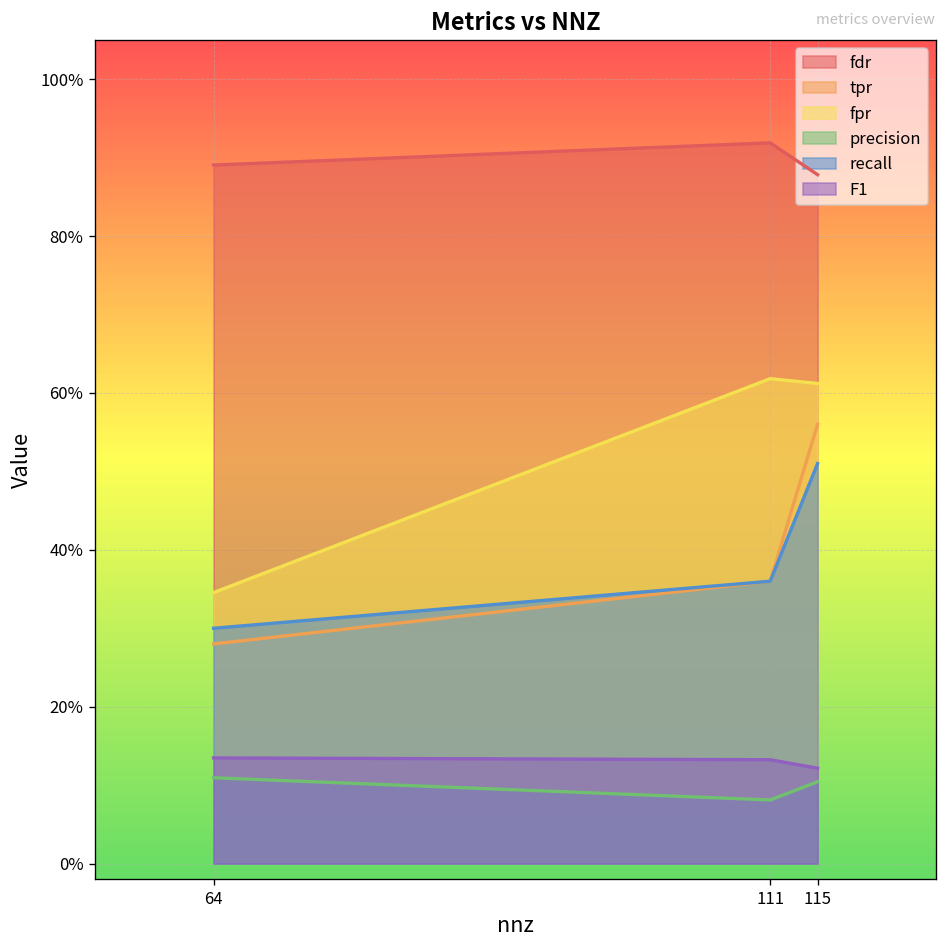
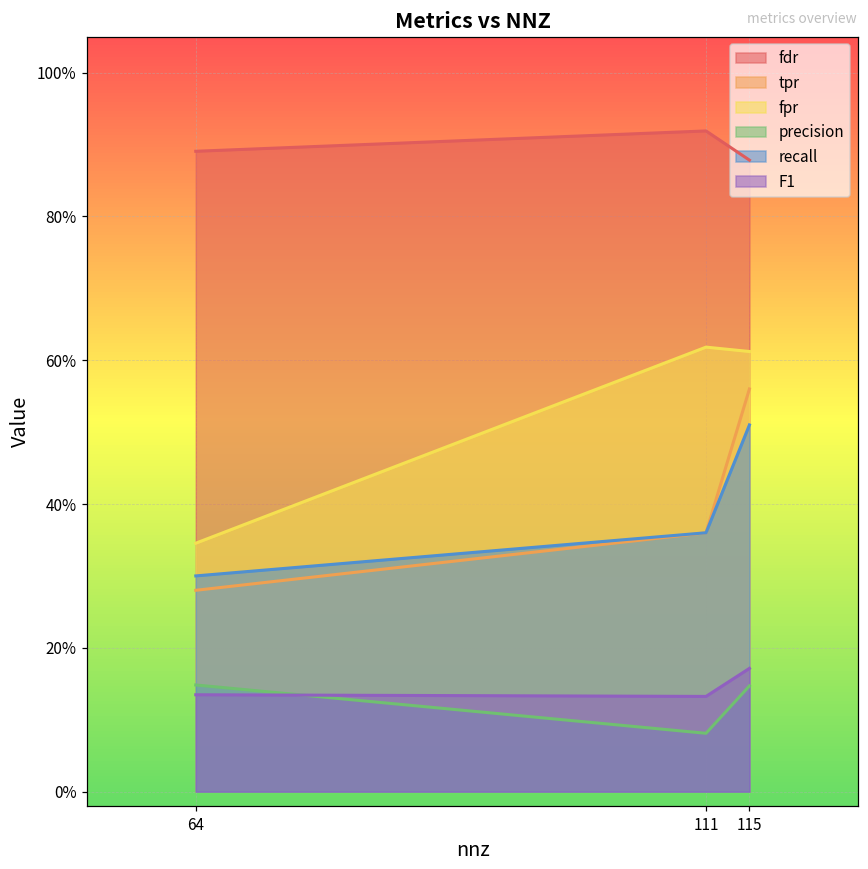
  {
    "precision": {
-     "64": "11%",
+     "64": "15%",
      "111": "8%",
-     "115": "10%"
+     "115": "15%"
    },
    "recall": {
      "64": "30%",
      "115": "51%"
    },
    "F1": {
      "64": "13%",
      "111": "13%",
-     "115": "12%"
+     "115": "17%"
    }
  }
